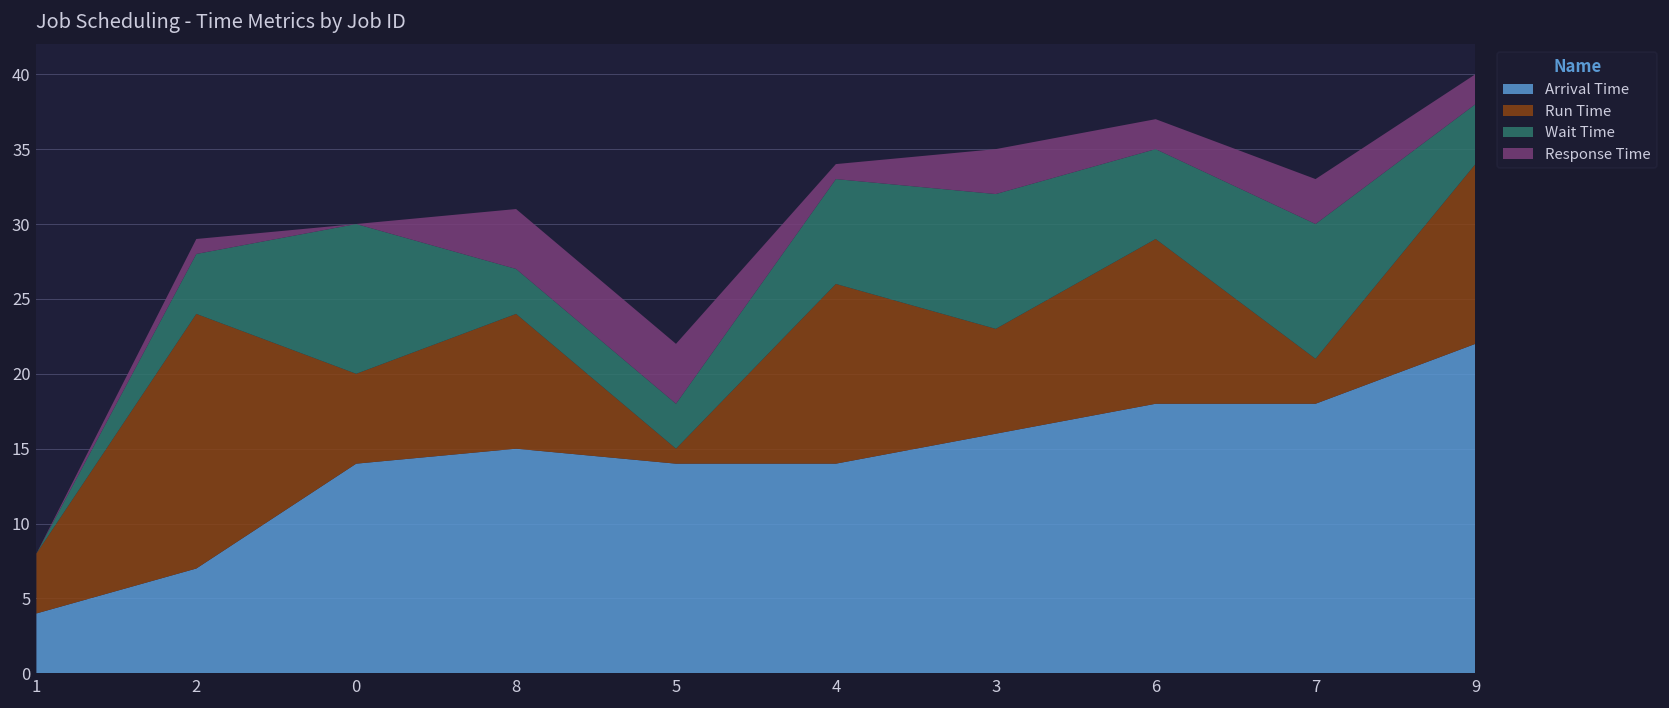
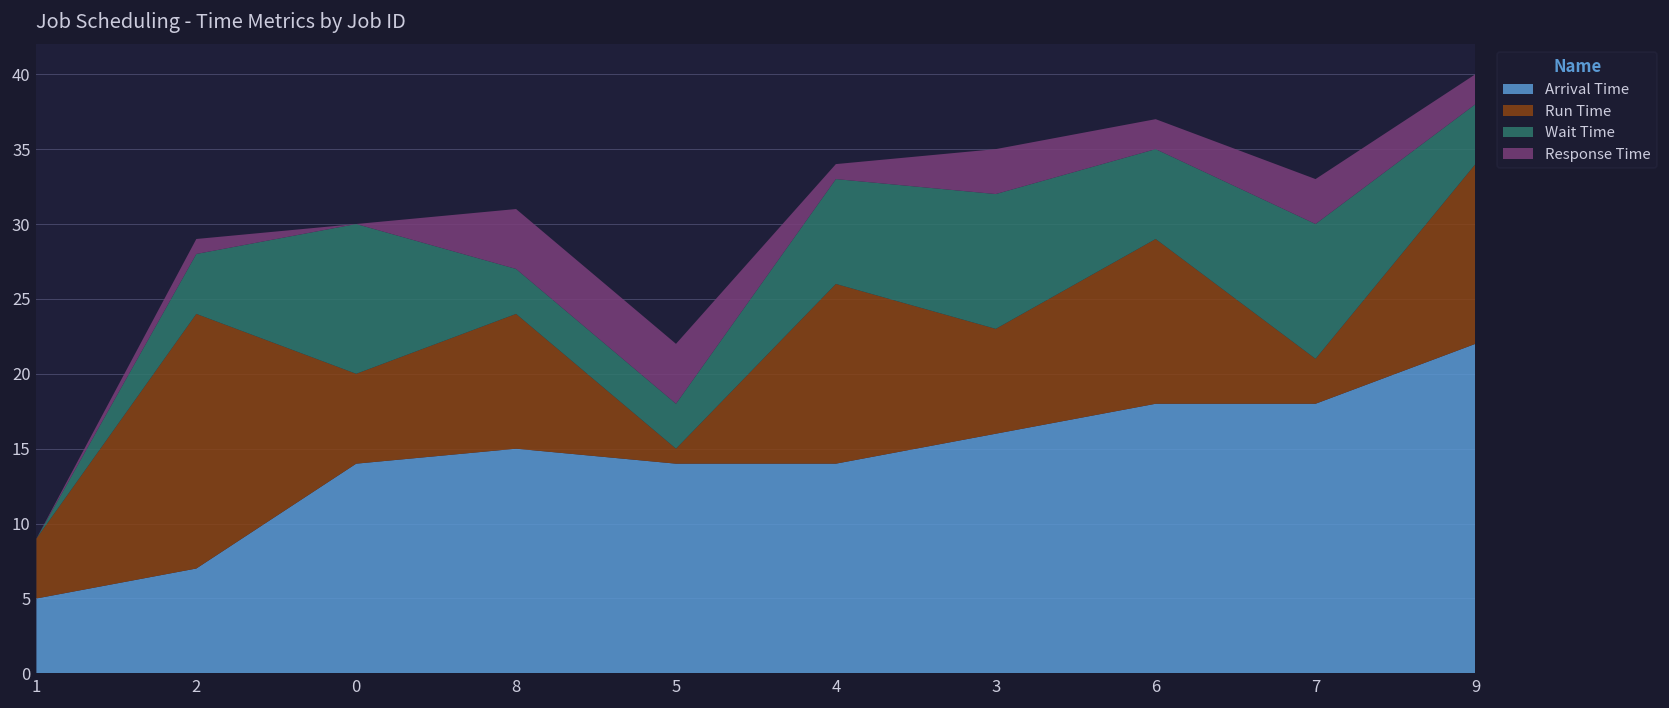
  {
    "Arrival Time": {
-     "1": 4,
+     "1": 5,
      "2": 7,
      "0": 14,
      "8": 15,
      "5": 14,
      "4": 14,
      "3": 16,
      "6": 18,
      "7": 18,
      "9": 22
    },
    "Run Time": {
      "2": 17,
      "0": 6,
      "8": 9,
      "5": 1,
      "4": 12,
      "3": 7,
      "6": 11,
      "7": 3,
      "9": 12
    },
    "Wait Time": {
      "2": 4,
      "8": 3,
      "5": 3,
      "4": 7,
      "3": 9,
      "6": 6,
      "7": 9,
      "9": 4
    },
    "Response Time": {
      "2": 1,
      "8": 4,
      "5": 4,
      "4": 1,
      "3": 3,
      "6": 2,
      "7": 3,
      "9": 2
    }
  }
